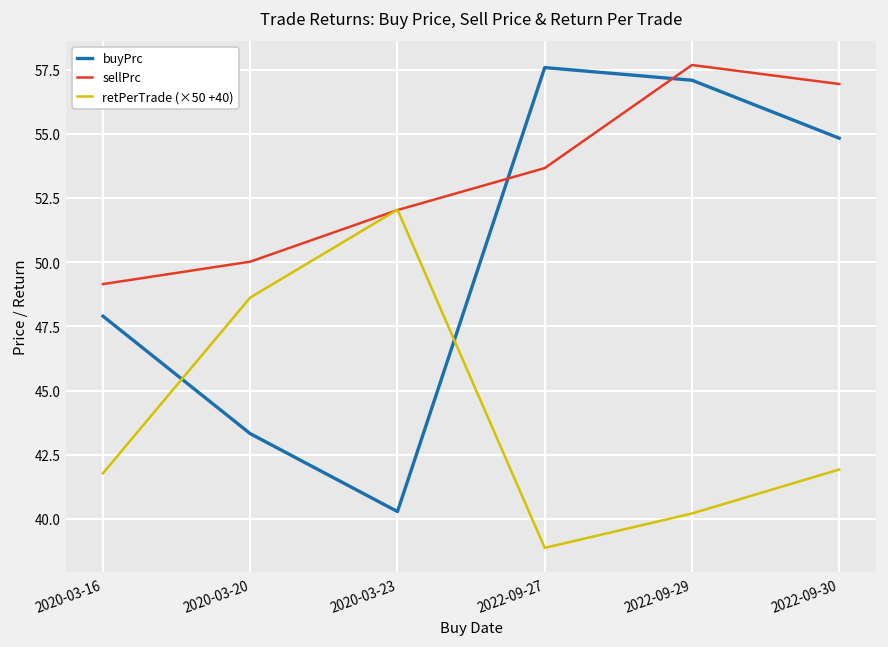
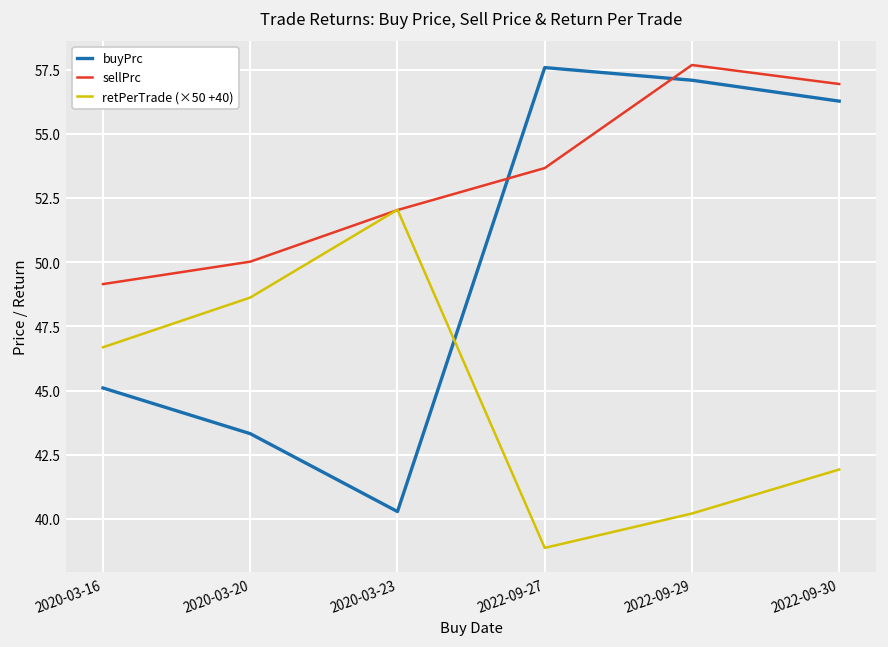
  {
    "buyPrc": {
-     "2020-03-16": 47.9,
+     "2020-03-16": 45.1,
      "2020-03-20": 43.3,
      "2020-03-23": 40.3,
      "2022-09-27": 57.6,
      "2022-09-29": 57.1,
-     "2022-09-30": 54.8
+     "2022-09-30": 56.3
    },
    "sellPrc": {
      "2020-03-16": 49.1,
      "2020-03-20": 50.0,
      "2022-09-27": 53.7,
      "2022-09-29": 57.7,
      "2022-09-30": 56.9
    },
    "retPerTrade (×50 +40)": {
-     "2020-03-16": 41.8,
+     "2020-03-16": 46.7,
      "2020-03-20": 48.6,
      "2022-09-27": 38.9,
      "2022-09-29": 40.2,
      "2022-09-30": 41.9
    }
  }
